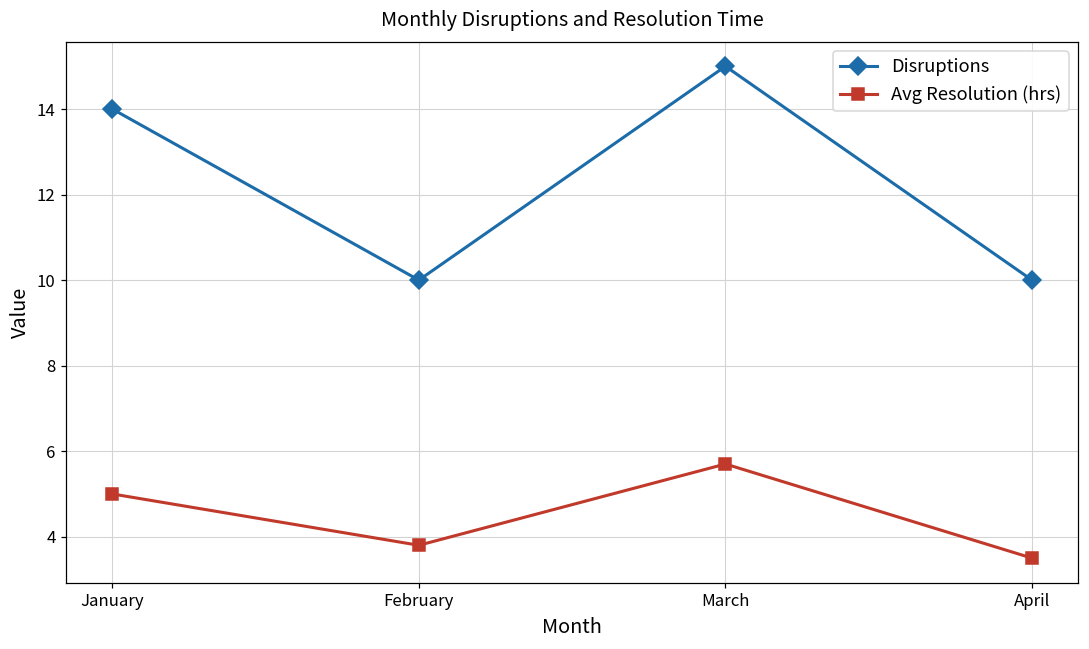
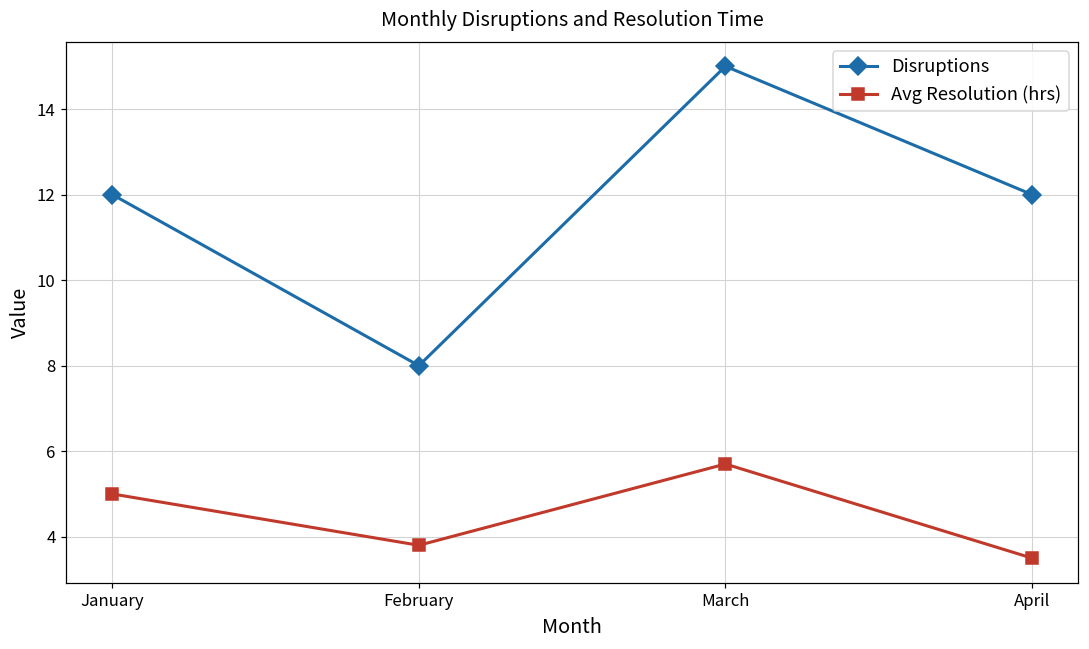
  {
    "Disruptions": {
-     "January": 14,
-     "February": 10,
+     "January": 12,
+     "February": 8,
      "March": 15,
-     "April": 10
+     "April": 12
    },
    "Avg Resolution (hrs)": {
      "January": 5,
      "February": 3.8,
      "March": 5.7,
      "April": 3.5
    }
  }
